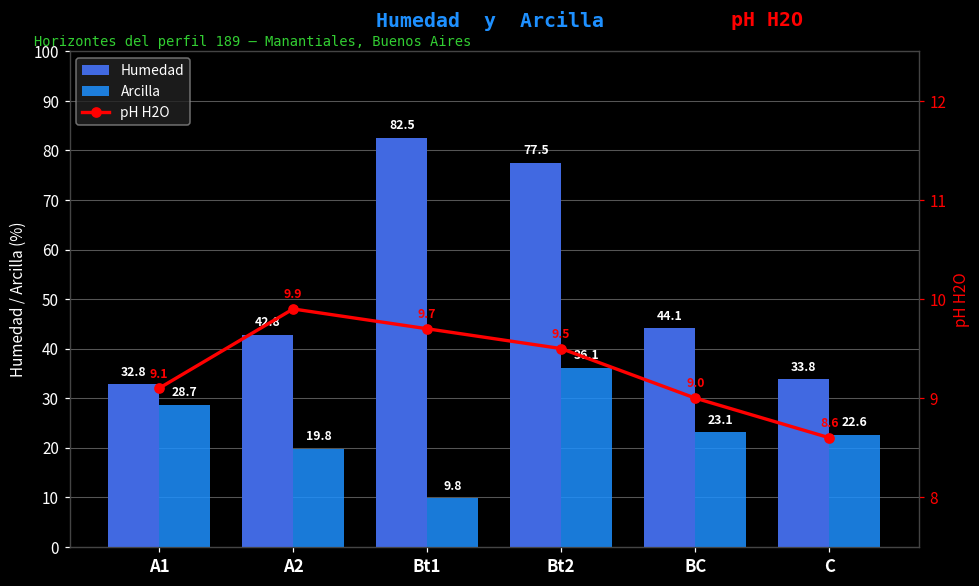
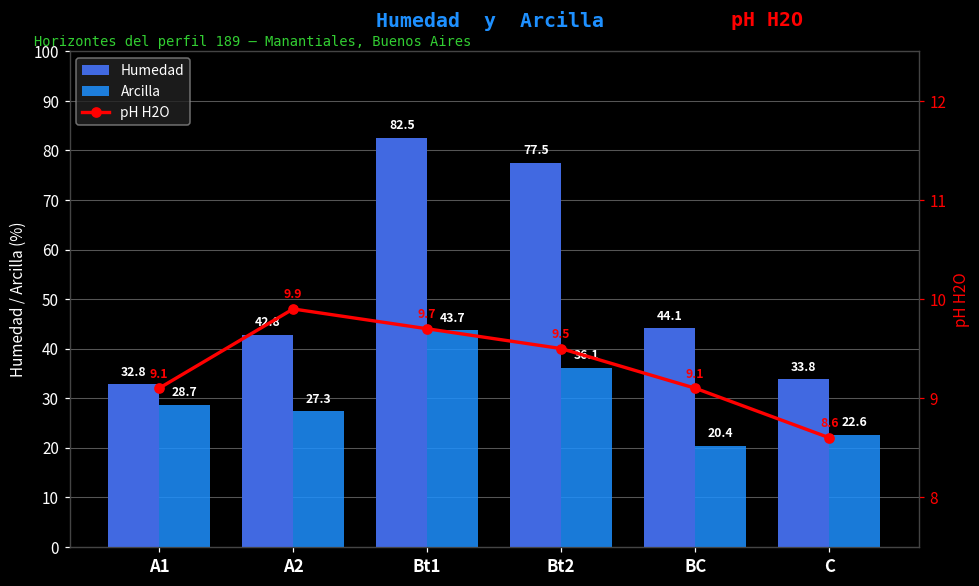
  {
    "Humedad": {
      "A1": 32.8,
      "A2": 42.8,
      "Bt1": 82.5,
      "Bt2": 77.5,
      "BC": 44.1,
      "C": 33.8
    },
    "Arcilla": {
      "A1": 28.7,
-     "A2": 19.8,
-     "Bt1": 9.8,
+     "A2": 27.3,
+     "Bt1": 43.7,
      "Bt2": 36.1,
-     "BC": 23.1,
+     "BC": 20.4,
      "C": 22.6
    },
    "pH H2O": {
      "A1": 9.1,
      "A2": 9.9,
      "Bt1": 9.7,
      "Bt2": 9.5,
-     "BC": 9.0,
+     "BC": 9.1,
      "C": 8.6
    }
  }
